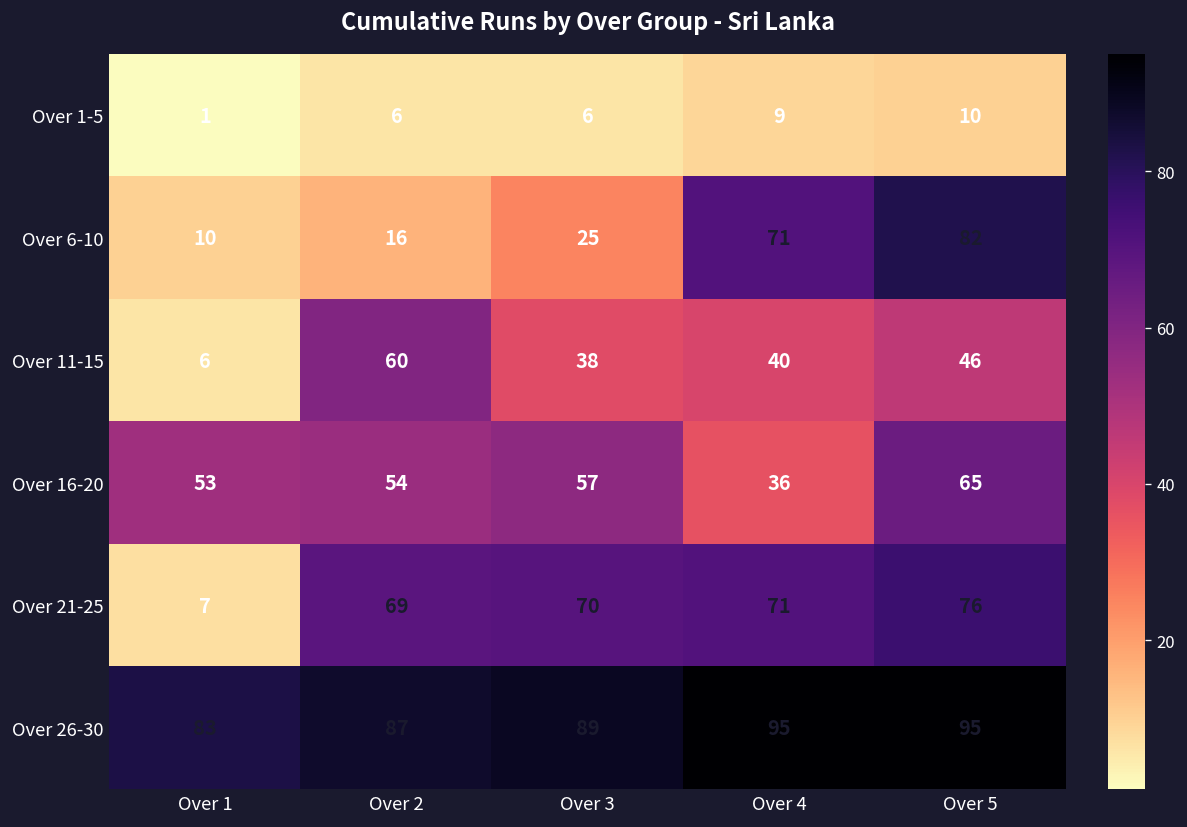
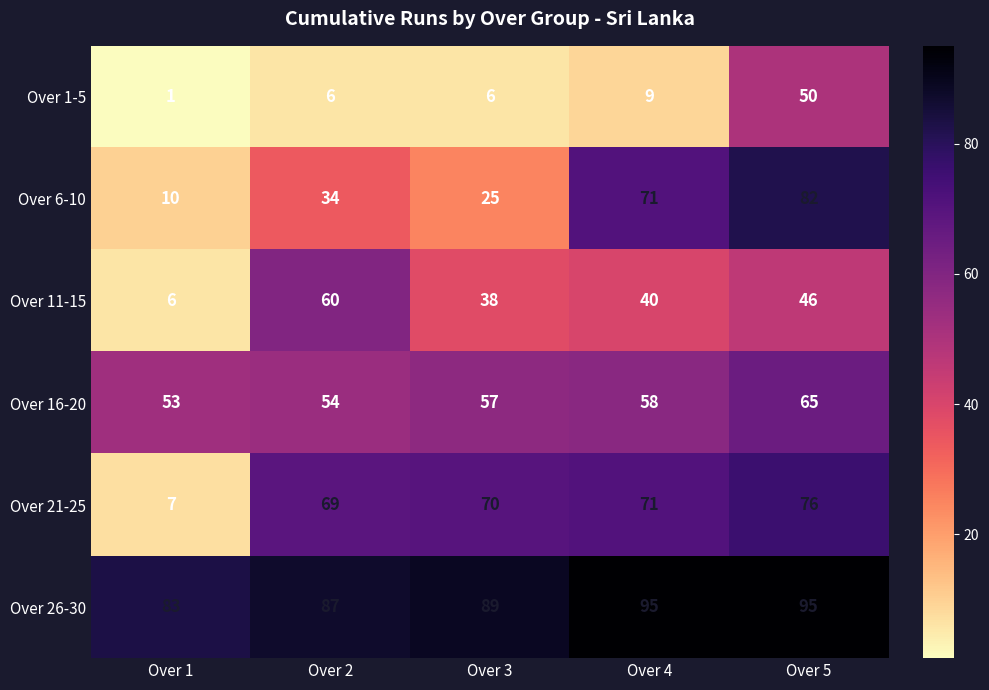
  {
    "Over 1-5": {
      "Over 1": 1,
      "Over 2": 6,
      "Over 3": 6,
      "Over 4": 9,
-     "Over 5": 10
+     "Over 5": 50
    },
    "Over 6-10": {
      "Over 1": 10,
-     "Over 2": 16,
+     "Over 2": 34,
      "Over 3": 25,
      "Over 4": 71
    },
    "Over 11-15": {
      "Over 1": 6,
      "Over 2": 60,
      "Over 3": 38,
      "Over 4": 40,
      "Over 5": 46
    },
    "Over 16-20": {
      "Over 1": 53,
      "Over 2": 54,
      "Over 3": 57,
-     "Over 4": 36,
+     "Over 4": 58,
      "Over 5": 65
    },
    "Over 21-25": {
      "Over 1": 7,
      "Over 2": 69,
      "Over 3": 70,
      "Over 4": 71,
      "Over 5": 76
    }
  }
